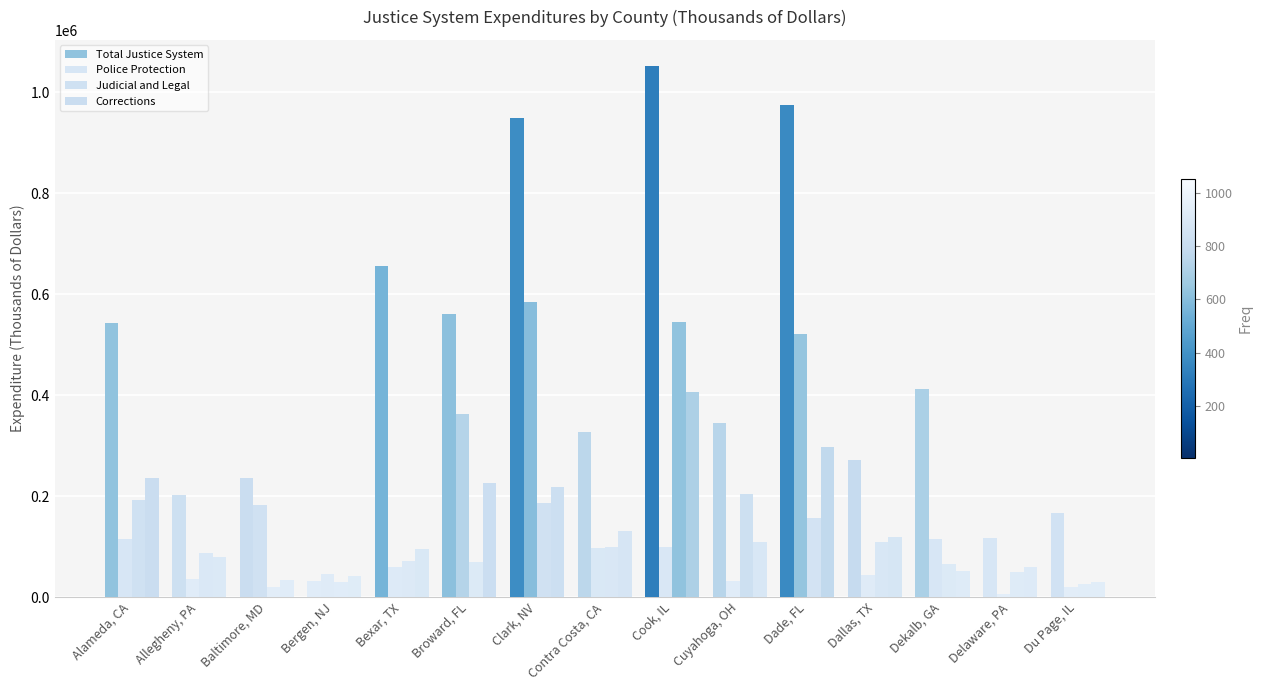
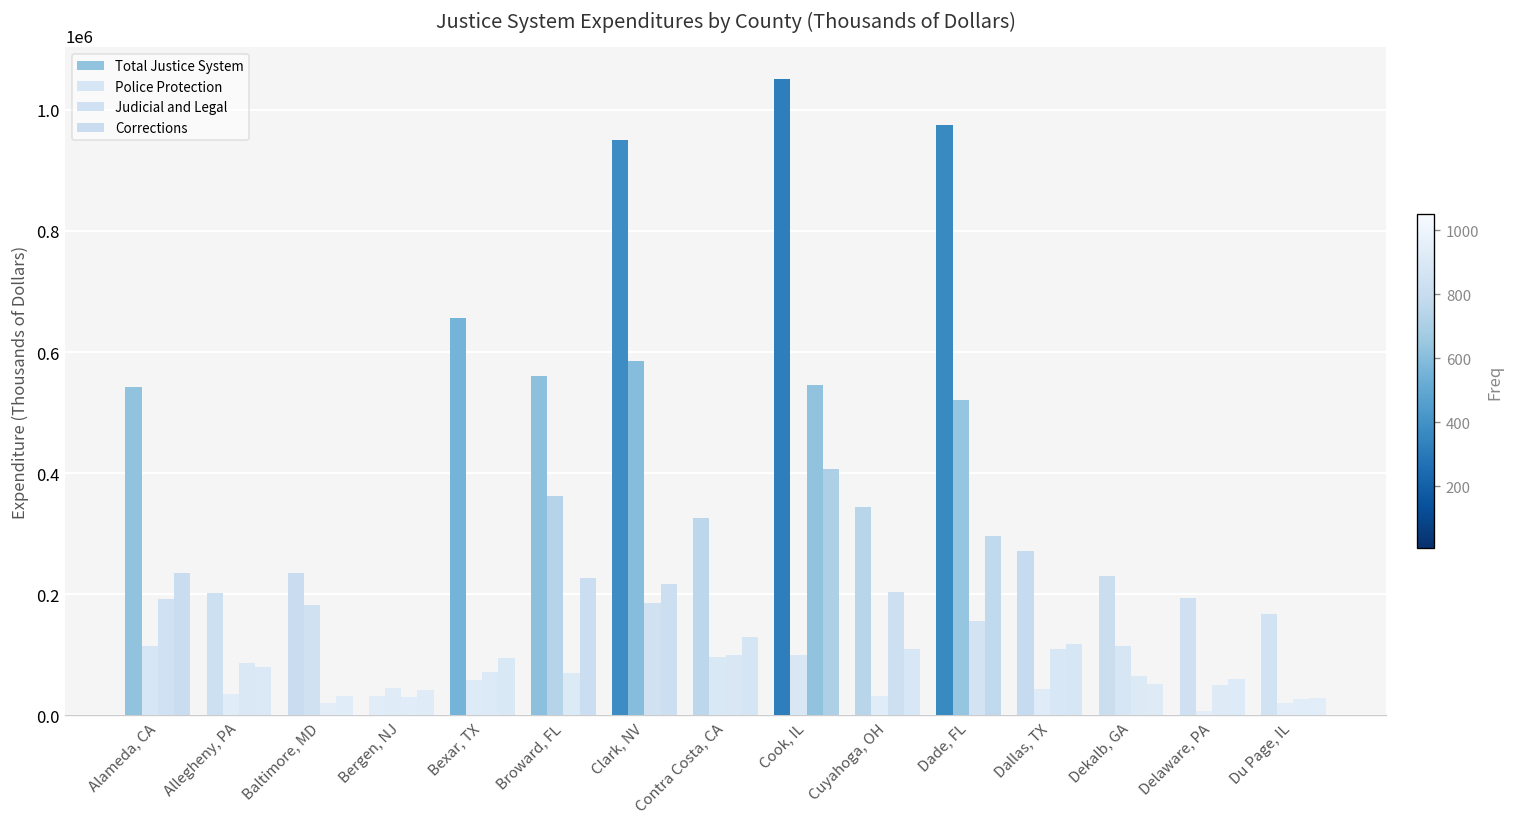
  {
    "Total Justice System": {
      "Alameda, CA": 540000,
      "Allegheny, PA": 200000,
      "Baltimore, MD": 240000,
      "Bergen, NJ": 30000,
      "Bexar, TX": 660000,
      "Broward, FL": 560000,
      "Clark, NV": 950000,
      "Contra Costa, CA": 330000,
      "Cook, IL": 1050000,
      "Cuyahoga, OH": 340000,
      "Dade, FL": 970000,
      "Dallas, TX": 270000,
-     "Dekalb, GA": 410000,
-     "Delaware, PA": 120000,
+     "Dekalb, GA": 230000,
+     "Delaware, PA": 190000,
      "Du Page, IL": 170000
    }
  }
